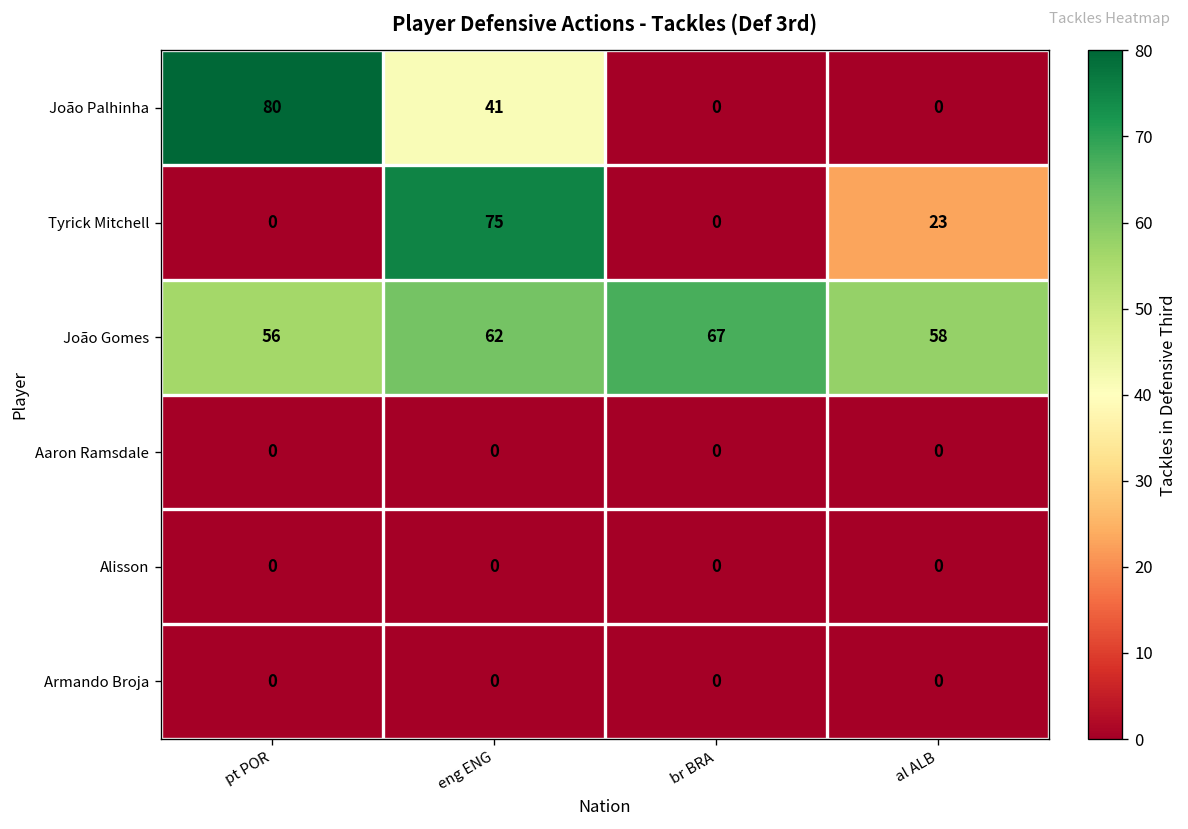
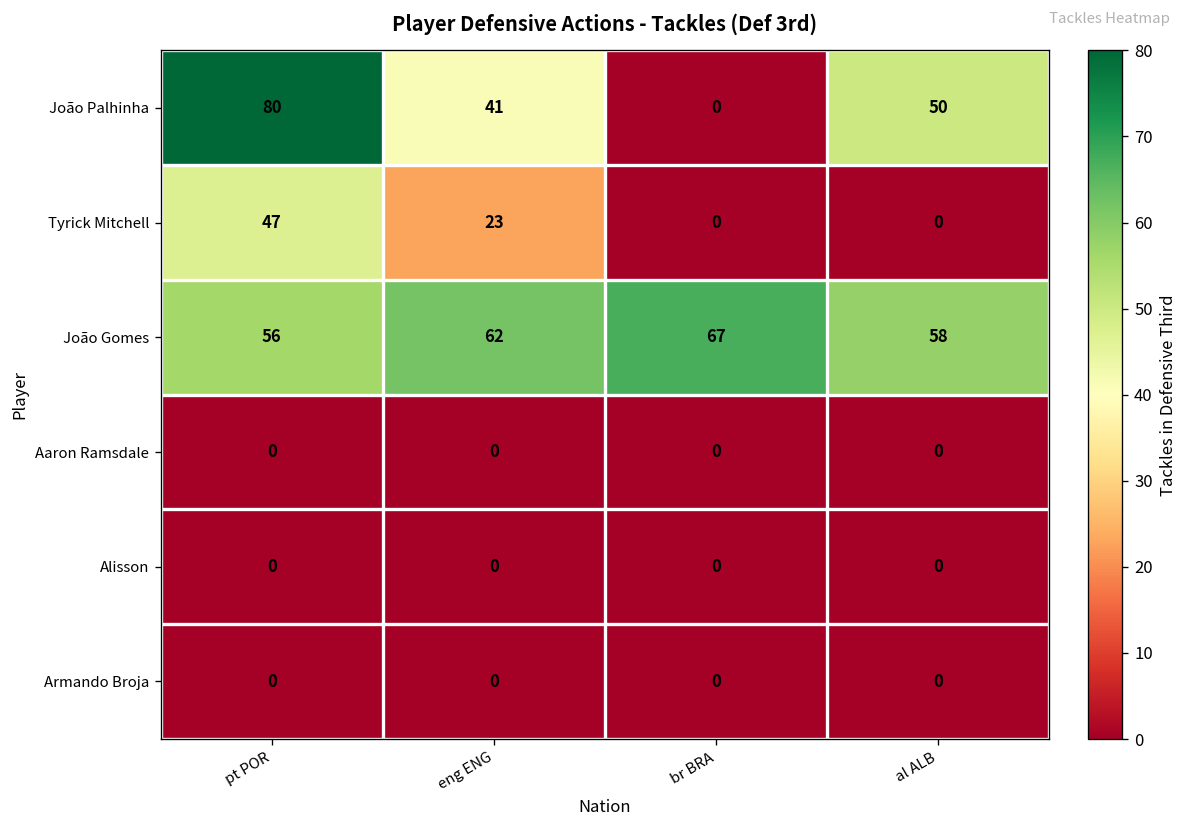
  {
    "João Palhinha": {
      "pt POR": 80,
      "eng ENG": 41,
      "br BRA": 0,
-     "al ALB": 0
+     "al ALB": 50
    },
    "Tyrick Mitchell": {
-     "pt POR": 0,
-     "eng ENG": 75,
+     "pt POR": 47,
+     "eng ENG": 23,
      "br BRA": 0,
-     "al ALB": 23
+     "al ALB": 0
    },
    "João Gomes": {
      "pt POR": 56,
      "eng ENG": 62,
      "br BRA": 67,
      "al ALB": 58
    },
    "Aaron Ramsdale": {
      "pt POR": 0,
      "eng ENG": 0,
      "br BRA": 0,
      "al ALB": 0
    },
    "Alisson": {
      "pt POR": 0,
      "eng ENG": 0,
      "br BRA": 0,
      "al ALB": 0
    },
    "Armando Broja": {
      "pt POR": 0,
      "eng ENG": 0,
      "br BRA": 0,
      "al ALB": 0
    }
  }
